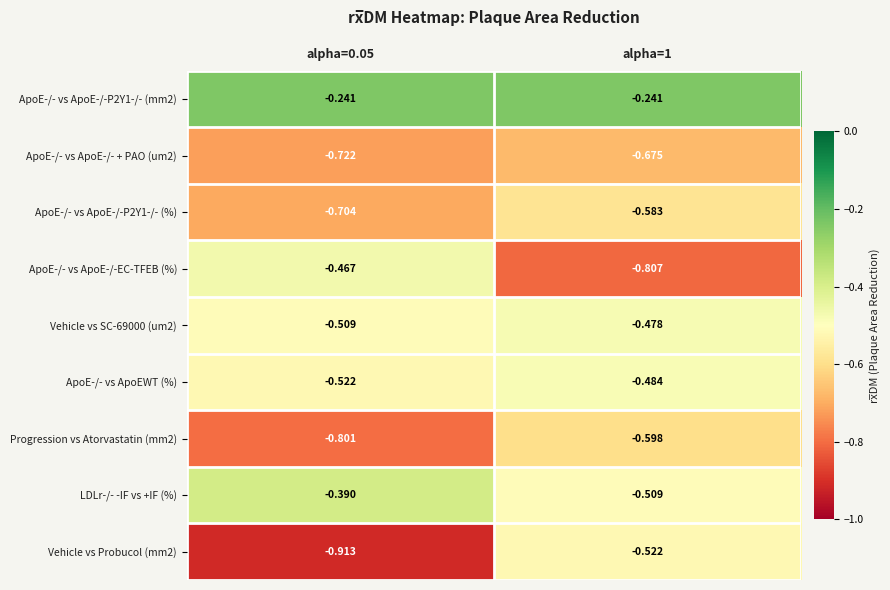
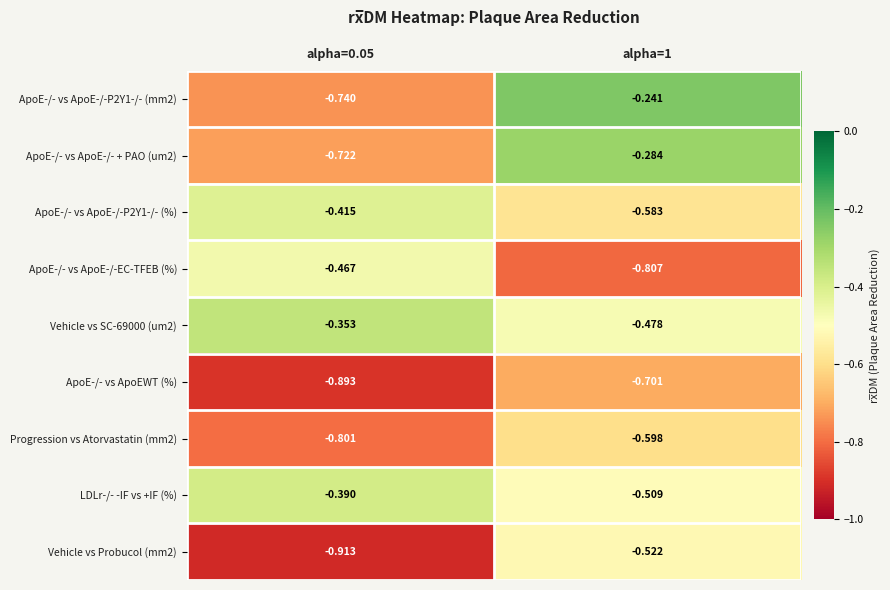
  {
    "ApoE-/- vs ApoE-/-P2Y1-/- (mm2)": {
-     "alpha=0.05": -0.241,
+     "alpha=0.05": -0.740,
      "alpha=1": -0.241
    },
    "ApoE-/- vs ApoE-/- + PAO (um2)": {
      "alpha=0.05": -0.722,
-     "alpha=1": -0.675
+     "alpha=1": -0.284
    },
    "ApoE-/- vs ApoE-/-P2Y1-/- (%)": {
-     "alpha=0.05": -0.704,
+     "alpha=0.05": -0.415,
      "alpha=1": -0.583
    },
    "ApoE-/- vs ApoE-/-EC-TFEB (%)": {
      "alpha=0.05": -0.467,
      "alpha=1": -0.807
    },
    "Vehicle vs SC-69000 (um2)": {
-     "alpha=0.05": -0.509,
+     "alpha=0.05": -0.353,
      "alpha=1": -0.478
    },
    "ApoE-/- vs ApoEWT (%)": {
-     "alpha=0.05": -0.522,
-     "alpha=1": -0.484
+     "alpha=0.05": -0.893,
+     "alpha=1": -0.701
    },
    "Progression vs Atorvastatin (mm2)": {
      "alpha=0.05": -0.801,
      "alpha=1": -0.598
    },
    "LDLr-/- -IF vs +IF (%)": {
      "alpha=0.05": -0.390,
      "alpha=1": -0.509
    },
    "Vehicle vs Probucol (mm2)": {
      "alpha=0.05": -0.913,
      "alpha=1": -0.522
    }
  }
